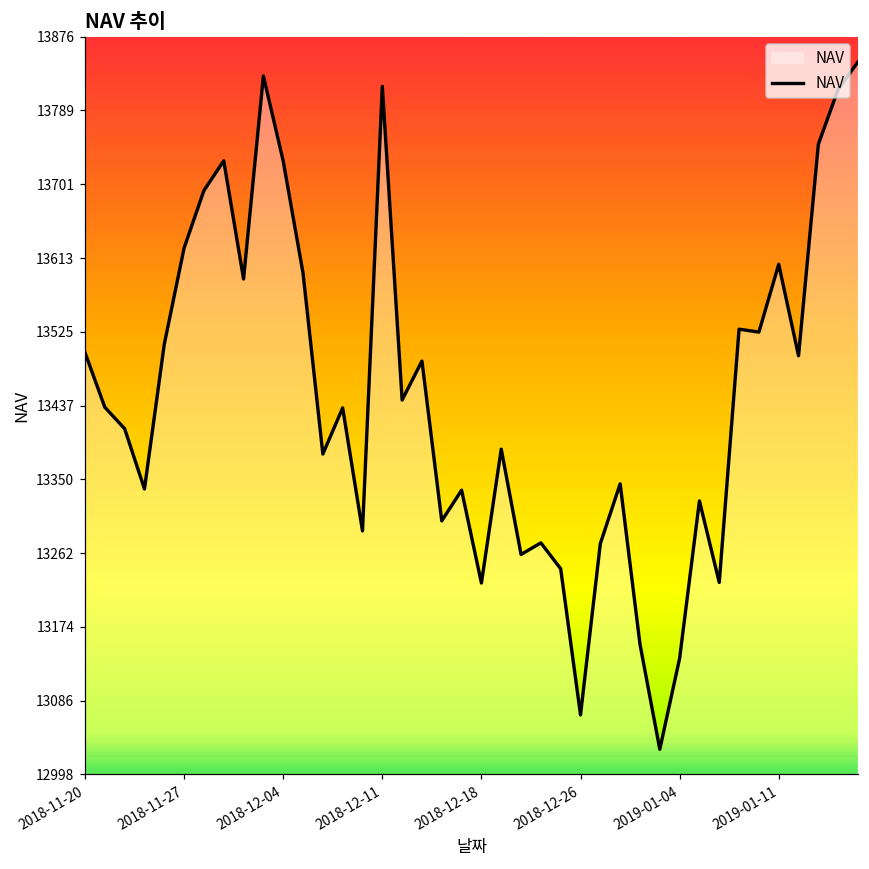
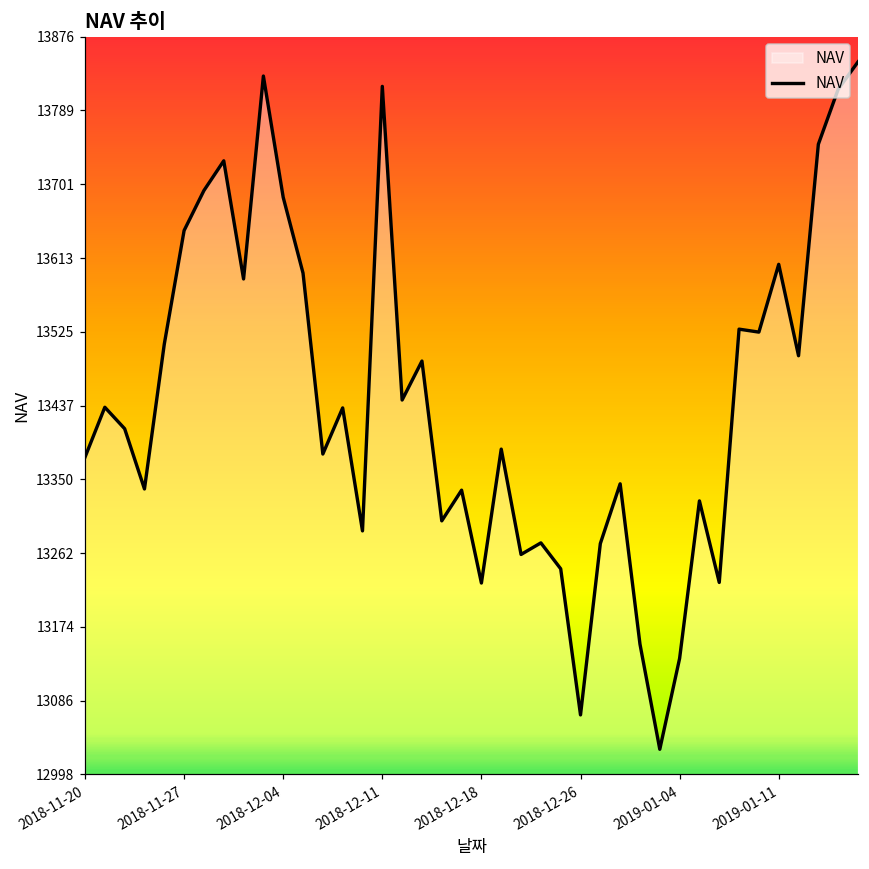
  {
-   "2018-11-20": 13500,
-   "2018-11-27": 13620,
-   "2018-12-04": 13730,
+   "2018-11-20": 13380,
+   "2018-11-27": 13650,
+   "2018-12-04": 13690,
    "2018-12-11": 13820,
    "2018-12-18": 13230,
    "2018-12-26": 13070,
    "2019-01-04": 13140,
    "2019-01-11": 13610
  }
